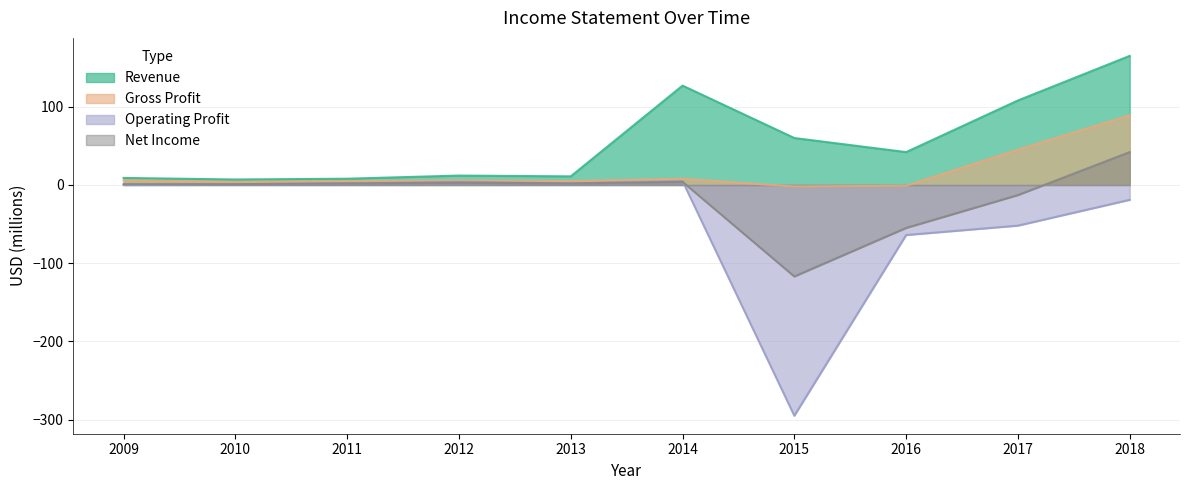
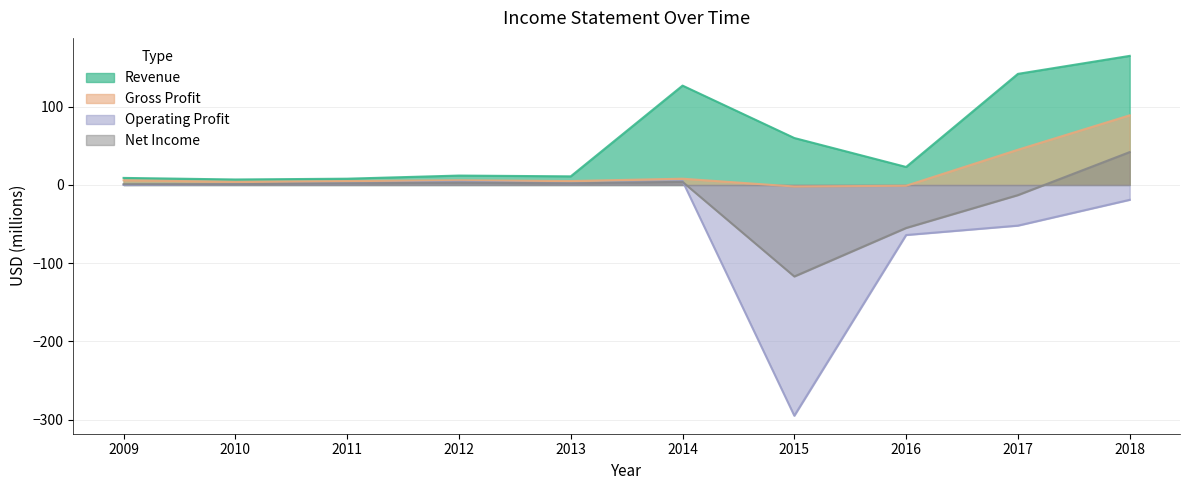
  {
    "Revenue": {
      "2012": 10,
      "2013": 10,
      "2014": 130,
      "2015": 60,
-     "2016": 40,
-     "2017": 110,
+     "2016": 20,
+     "2017": 140,
      "2018": 170
    }
  }
